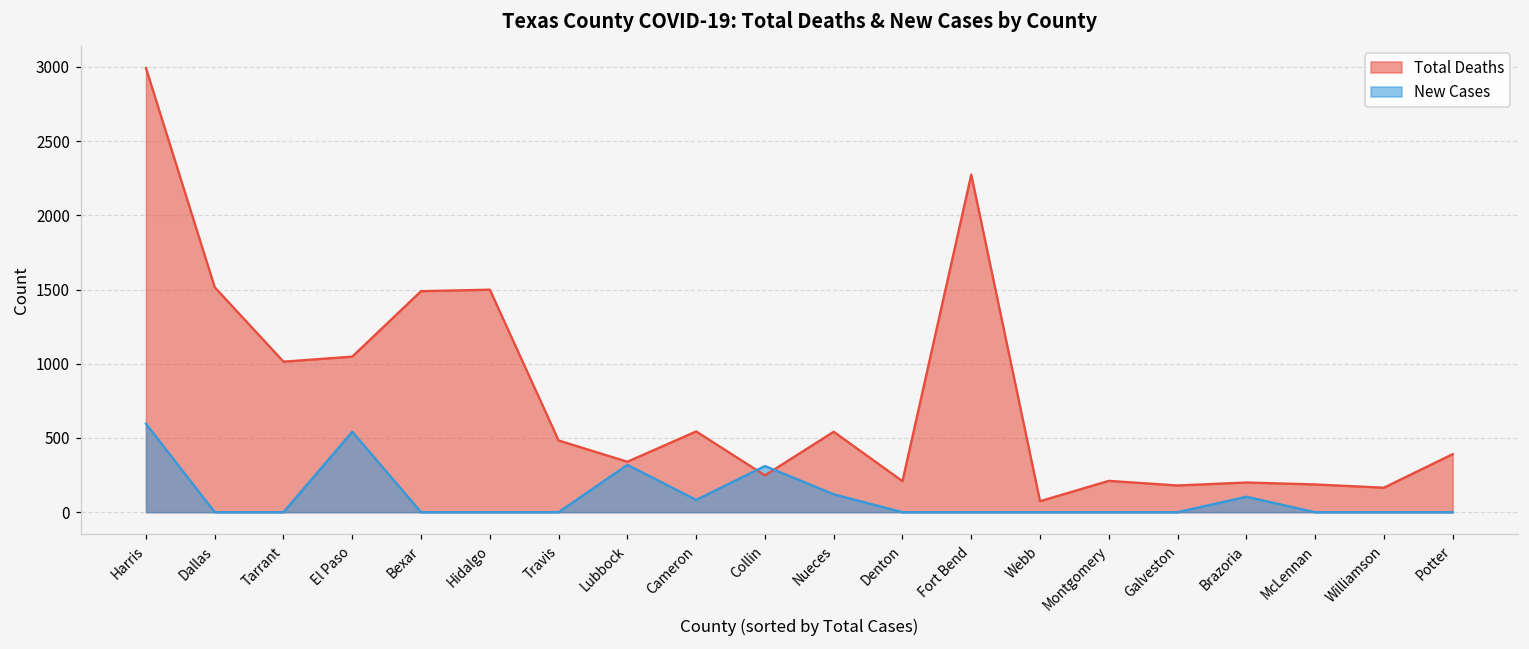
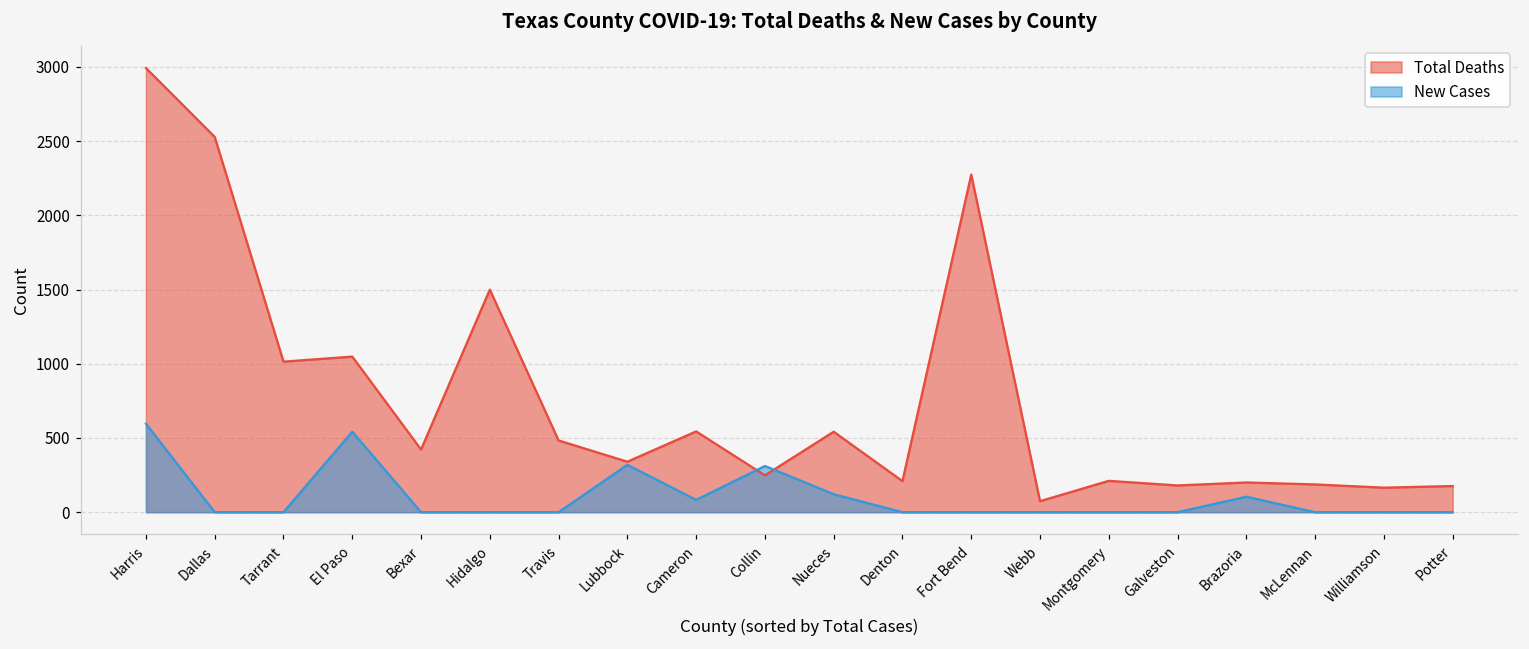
  {
    "Total Deaths": {
      "Harris": 2990,
-     "Dallas": 1520,
+     "Dallas": 2530,
      "Tarrant": 1010,
      "El Paso": 1050,
-     "Bexar": 1490,
+     "Bexar": 420,
      "Hidalgo": 1500,
      "Travis": 480,
      "Lubbock": 340,
      "Cameron": 540,
      "Collin": 250,
      "Nueces": 540,
      "Denton": 210,
      "Fort Bend": 2270,
      "Webb": 70,
      "Montgomery": 210,
      "Galveston": 180,
      "Brazoria": 200,
      "McLennan": 190,
      "Williamson": 170,
-     "Potter": 390
+     "Potter": 180
    },
    "New Cases": {
      "Harris": 600,
      "Dallas": 0,
      "Tarrant": 0,
      "El Paso": 540,
      "Bexar": 0,
      "Hidalgo": 0,
      "Travis": 0,
      "Lubbock": 320,
      "Cameron": 80,
      "Collin": 310,
      "Nueces": 120,
      "Denton": 0,
      "Fort Bend": 0,
      "Webb": 0,
      "Montgomery": 0,
      "Galveston": 0,
      "Brazoria": 100,
      "McLennan": 0,
      "Williamson": 0,
      "Potter": 0
    }
  }
